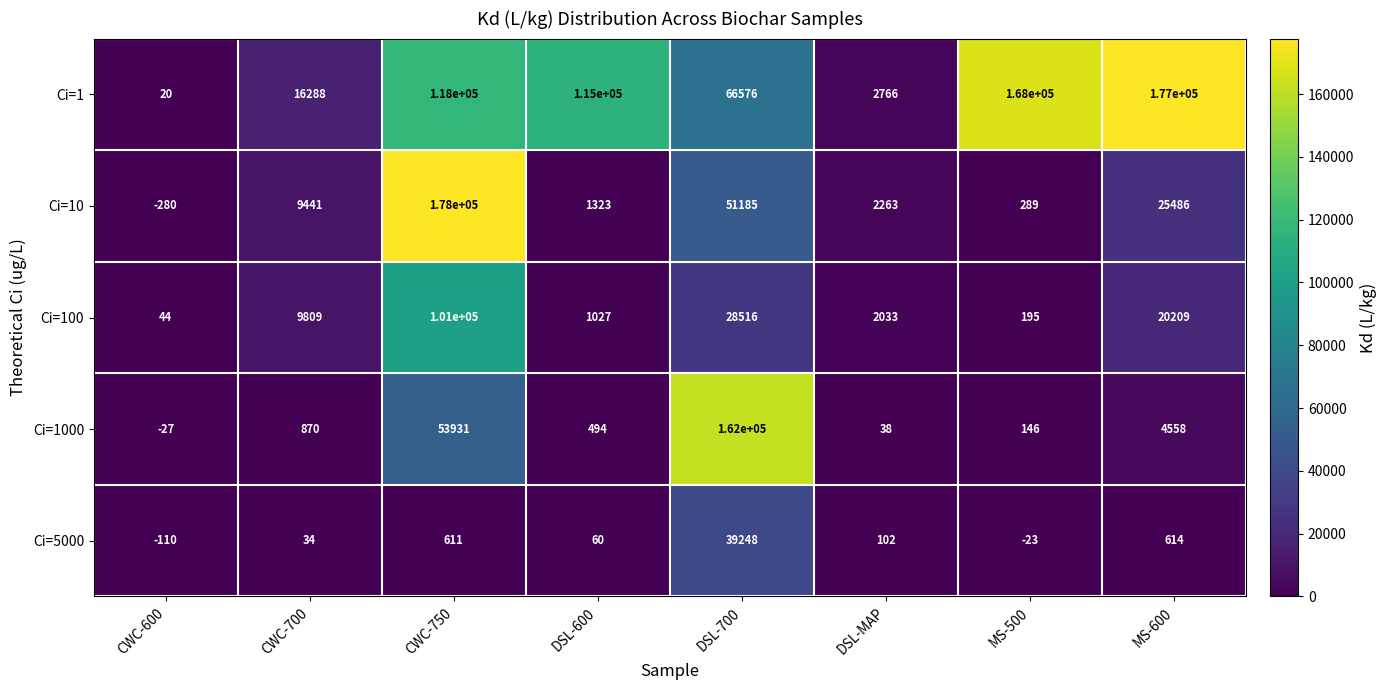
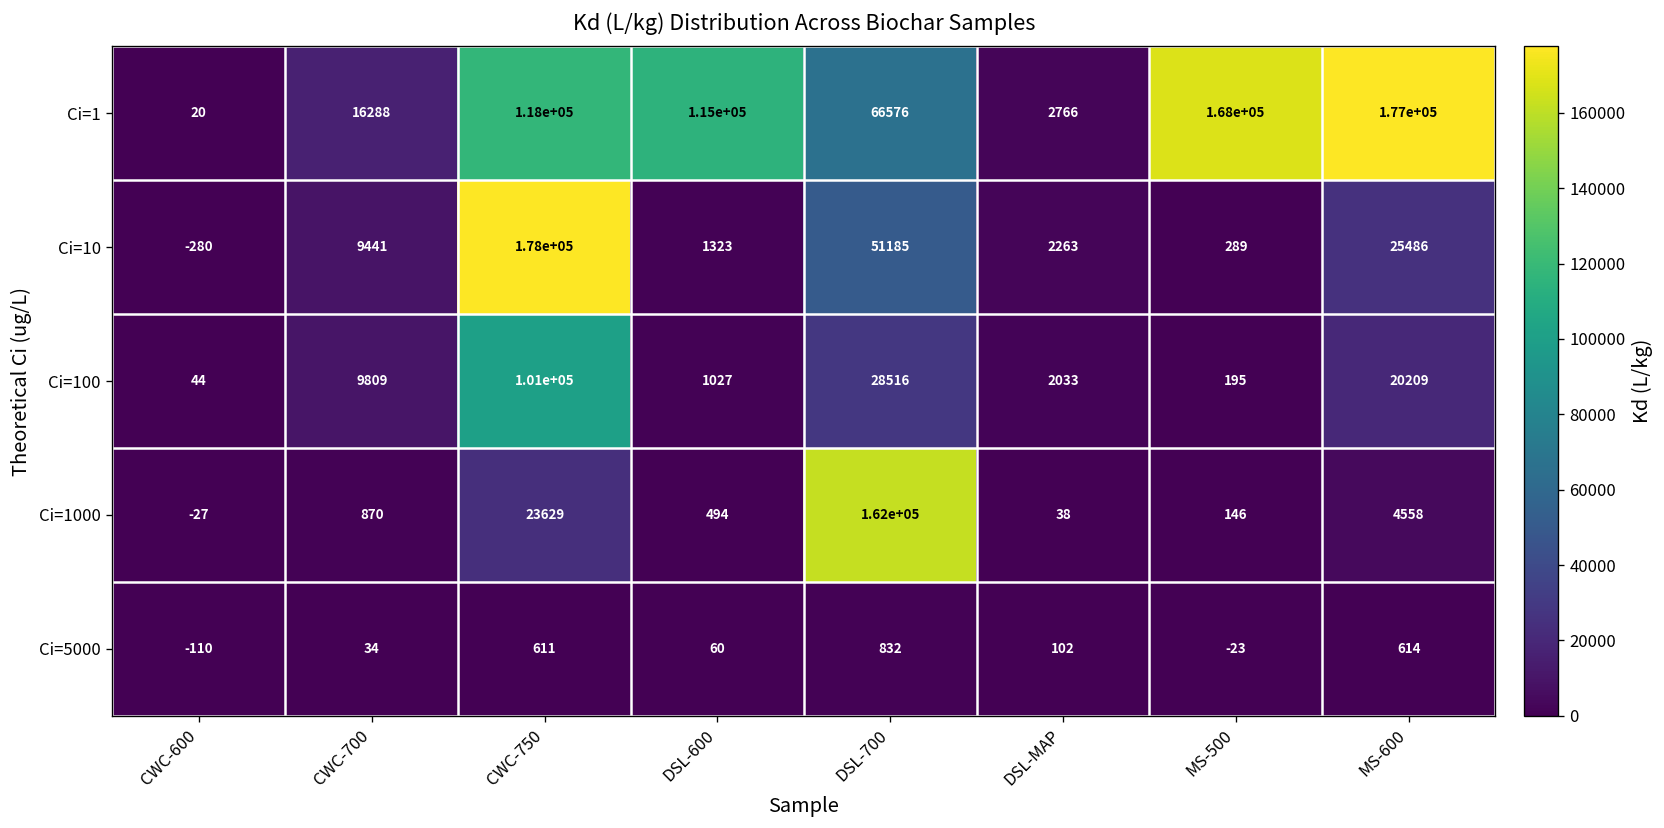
  {
    "Ci=1": {
      "CWC-600": "20",
      "CWC-700": "16288",
      "CWC-750": "1.18e+05",
      "DSL-600": "1.15e+05",
      "DSL-700": "66576",
      "DSL-MAP": "2766",
      "MS-500": "1.68e+05",
      "MS-600": "1.77e+05"
    },
    "Ci=10": {
      "CWC-600": "-280",
      "CWC-700": "9441",
      "CWC-750": "1.78e+05",
      "DSL-600": "1323",
      "DSL-700": "51185",
      "DSL-MAP": "2263",
      "MS-500": "289",
      "MS-600": "25486"
    },
    "Ci=100": {
      "CWC-600": "44",
      "CWC-700": "9809",
      "CWC-750": "1.01e+05",
      "DSL-600": "1027",
      "DSL-700": "28516",
      "DSL-MAP": "2033",
      "MS-500": "195",
      "MS-600": "20209"
    },
    "Ci=1000": {
      "CWC-600": "-27",
      "CWC-700": "870",
-     "CWC-750": "53931",
+     "CWC-750": "23629",
      "DSL-600": "494",
      "DSL-700": "1.62e+05",
      "DSL-MAP": "38",
      "MS-500": "146",
      "MS-600": "4558"
    },
    "Ci=5000": {
      "CWC-600": "-110",
      "CWC-700": "34",
      "CWC-750": "611",
      "DSL-600": "60",
-     "DSL-700": "39248",
+     "DSL-700": "832",
      "DSL-MAP": "102",
      "MS-500": "-23",
      "MS-600": "614"
    }
  }
